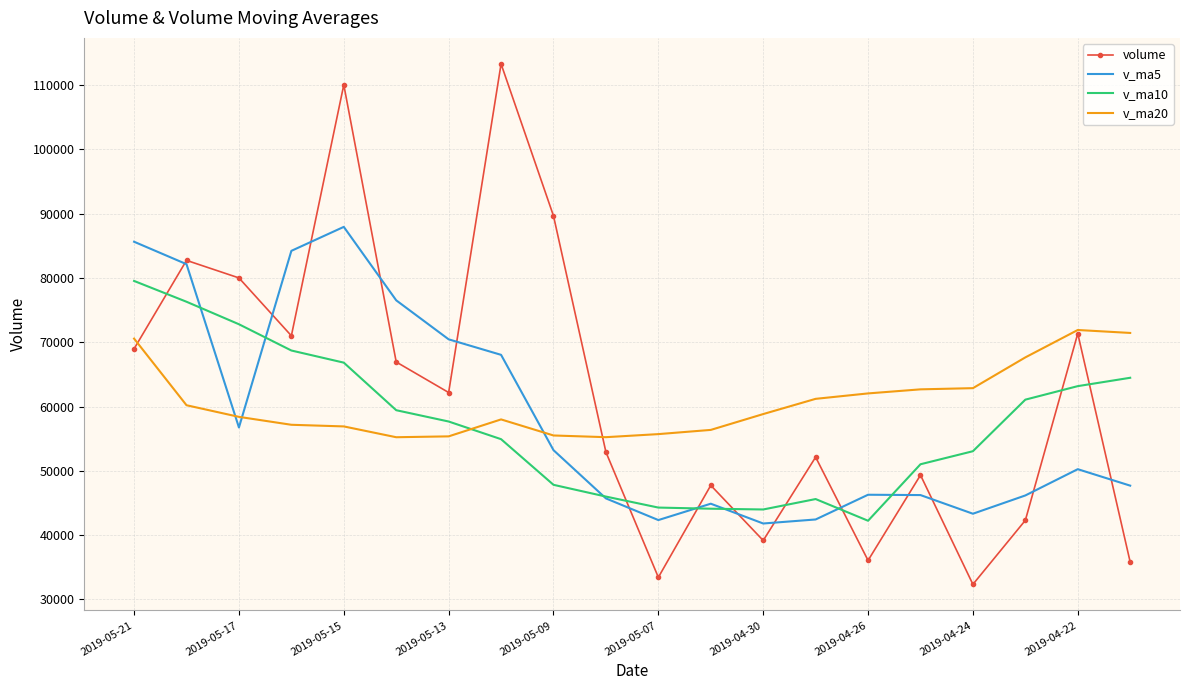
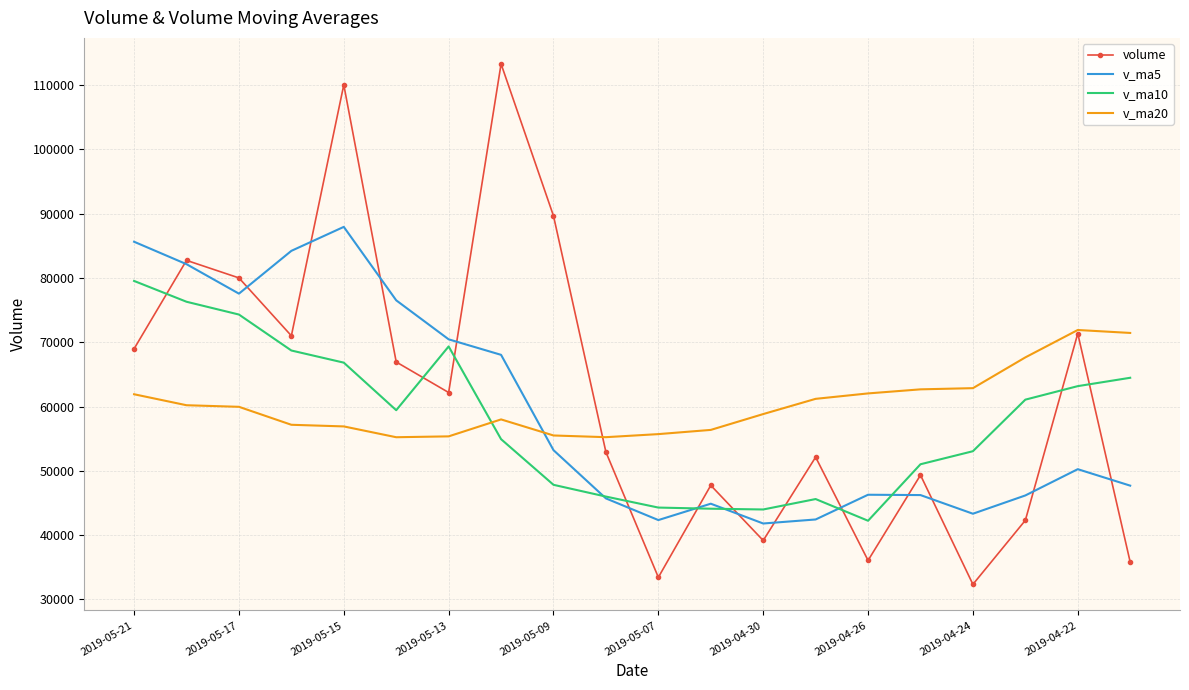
  {
    "volume": {
      "2019-05-21": 69000,
      "2019-05-17": 80000,
      "2019-05-15": 110000,
      "2019-05-13": 62000,
      "2019-05-09": 90000,
      "2019-05-07": 33000,
      "2019-04-30": 39000,
      "2019-04-26": 36000,
      "2019-04-24": 32000,
      "2019-04-22": 71000
    },
    "v_ma5": {
      "2019-05-21": 86000,
-     "2019-05-17": 57000,
+     "2019-05-17": 78000,
      "2019-05-15": 88000,
      "2019-05-13": 70000,
      "2019-05-09": 53000,
      "2019-05-07": 42000,
      "2019-04-30": 42000,
      "2019-04-26": 46000,
      "2019-04-24": 43000,
      "2019-04-22": 50000
    },
    "v_ma10": {
      "2019-05-21": 80000,
-     "2019-05-17": 73000,
+     "2019-05-17": 74000,
      "2019-05-15": 67000,
-     "2019-05-13": 58000,
+     "2019-05-13": 69000,
      "2019-05-09": 48000,
      "2019-05-07": 44000,
      "2019-04-30": 44000,
      "2019-04-26": 42000,
      "2019-04-24": 53000,
      "2019-04-22": 63000
    },
    "v_ma20": {
-     "2019-05-21": 71000,
-     "2019-05-17": 58000,
+     "2019-05-21": 62000,
+     "2019-05-17": 60000,
      "2019-05-15": 57000,
      "2019-05-13": 55000,
      "2019-05-09": 56000,
      "2019-05-07": 56000,
      "2019-04-30": 59000,
      "2019-04-26": 62000,
      "2019-04-24": 63000,
      "2019-04-22": 72000
    }
  }
